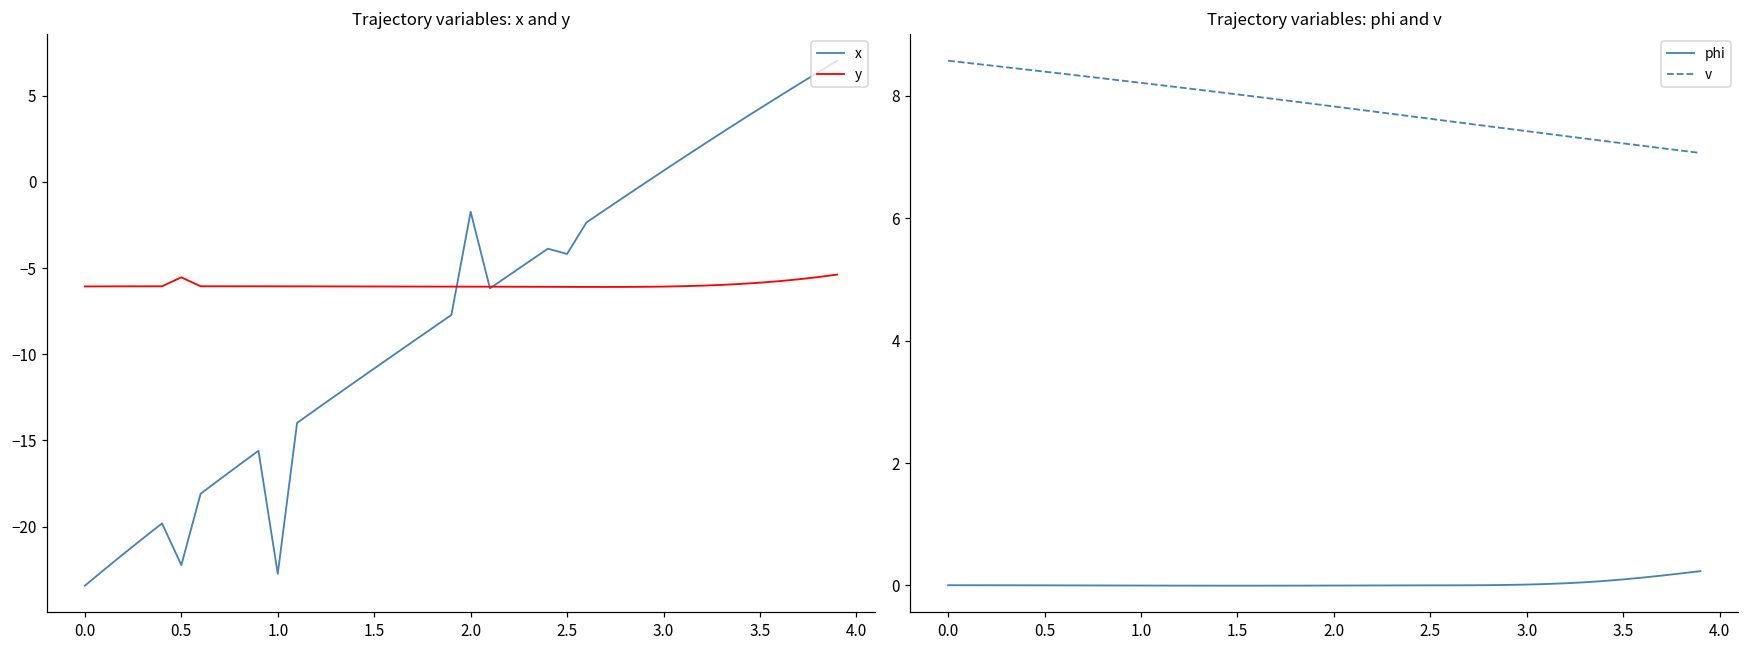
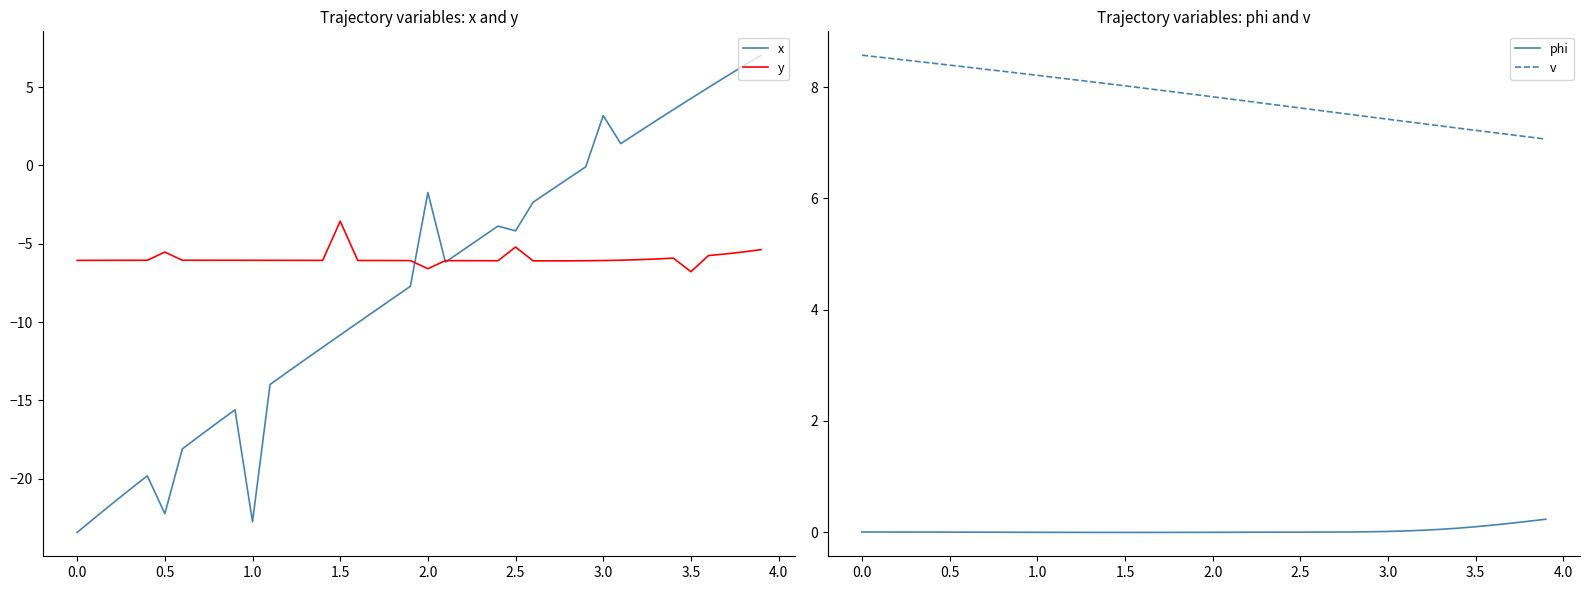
  {
    "Trajectory variables: x and y": {
      "x": {
        "0.0": -23.4,
        "0.5": -22.2,
        "1.0": -22.7,
        "1.5": -10.8,
        "2.0": -1.7,
        "2.5": -4.2,
-       "3.0": 0.6,
+       "3.0": 3.2,
        "3.5": 4.3
      },
      "y": {
        "0.0": -6.1,
        "0.5": -5.5,
        "1.0": -6.1,
-       "1.5": -6.1,
-       "2.0": -6.1,
-       "2.5": -6.1,
+       "1.5": -3.6,
+       "2.0": -6.6,
+       "2.5": -5.2,
        "3.0": -6.1,
-       "3.5": -5.8
+       "3.5": -6.8
      }
    }
  }
